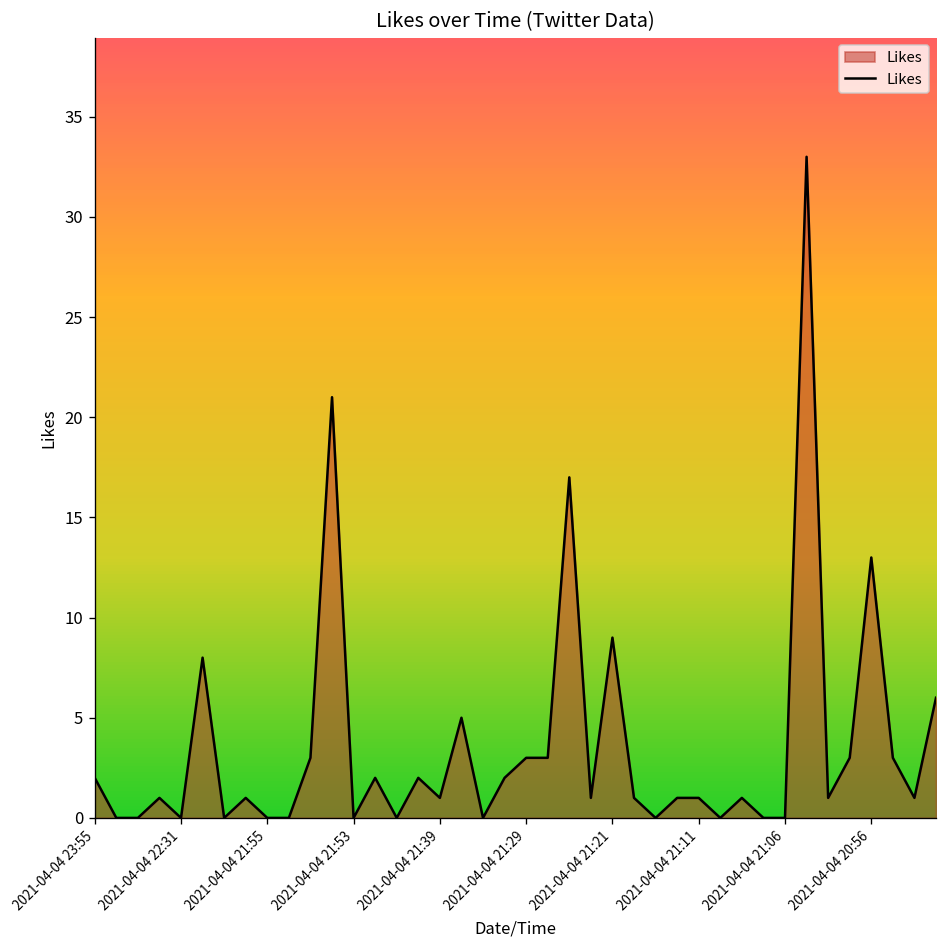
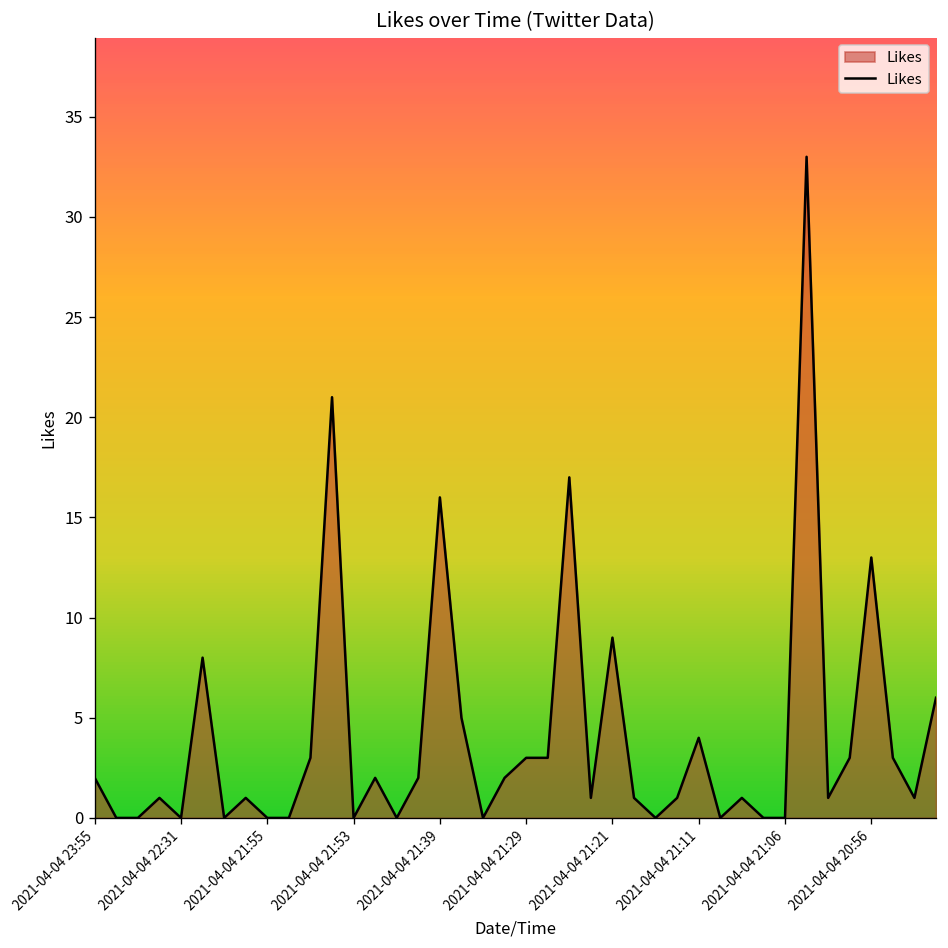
  {
    "2021-04-04 23:55": 2,
    "2021-04-04 22:31": 0,
-   "2021-04-04 21:39": 1,
+   "2021-04-04 21:39": 16,
    "2021-04-04 21:21": 9,
-   "2021-04-04 21:11": 1,
+   "2021-04-04 21:11": 4,
    "2021-04-04 21:06": 0
  }
